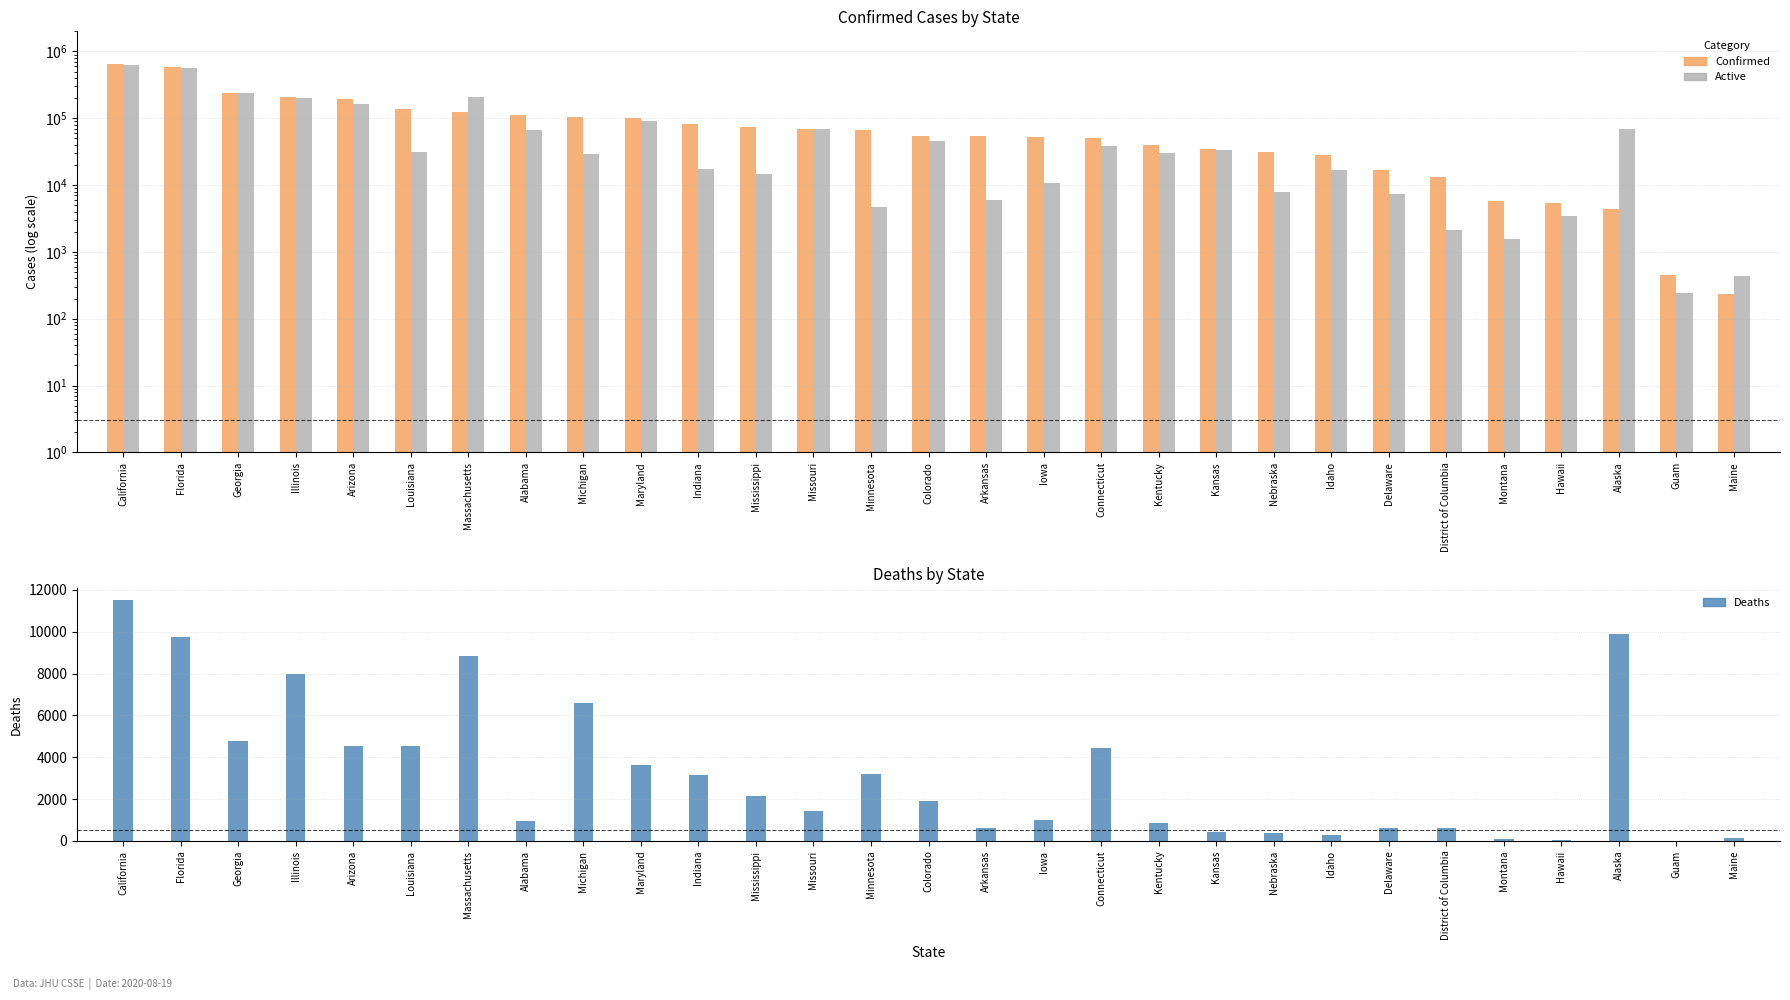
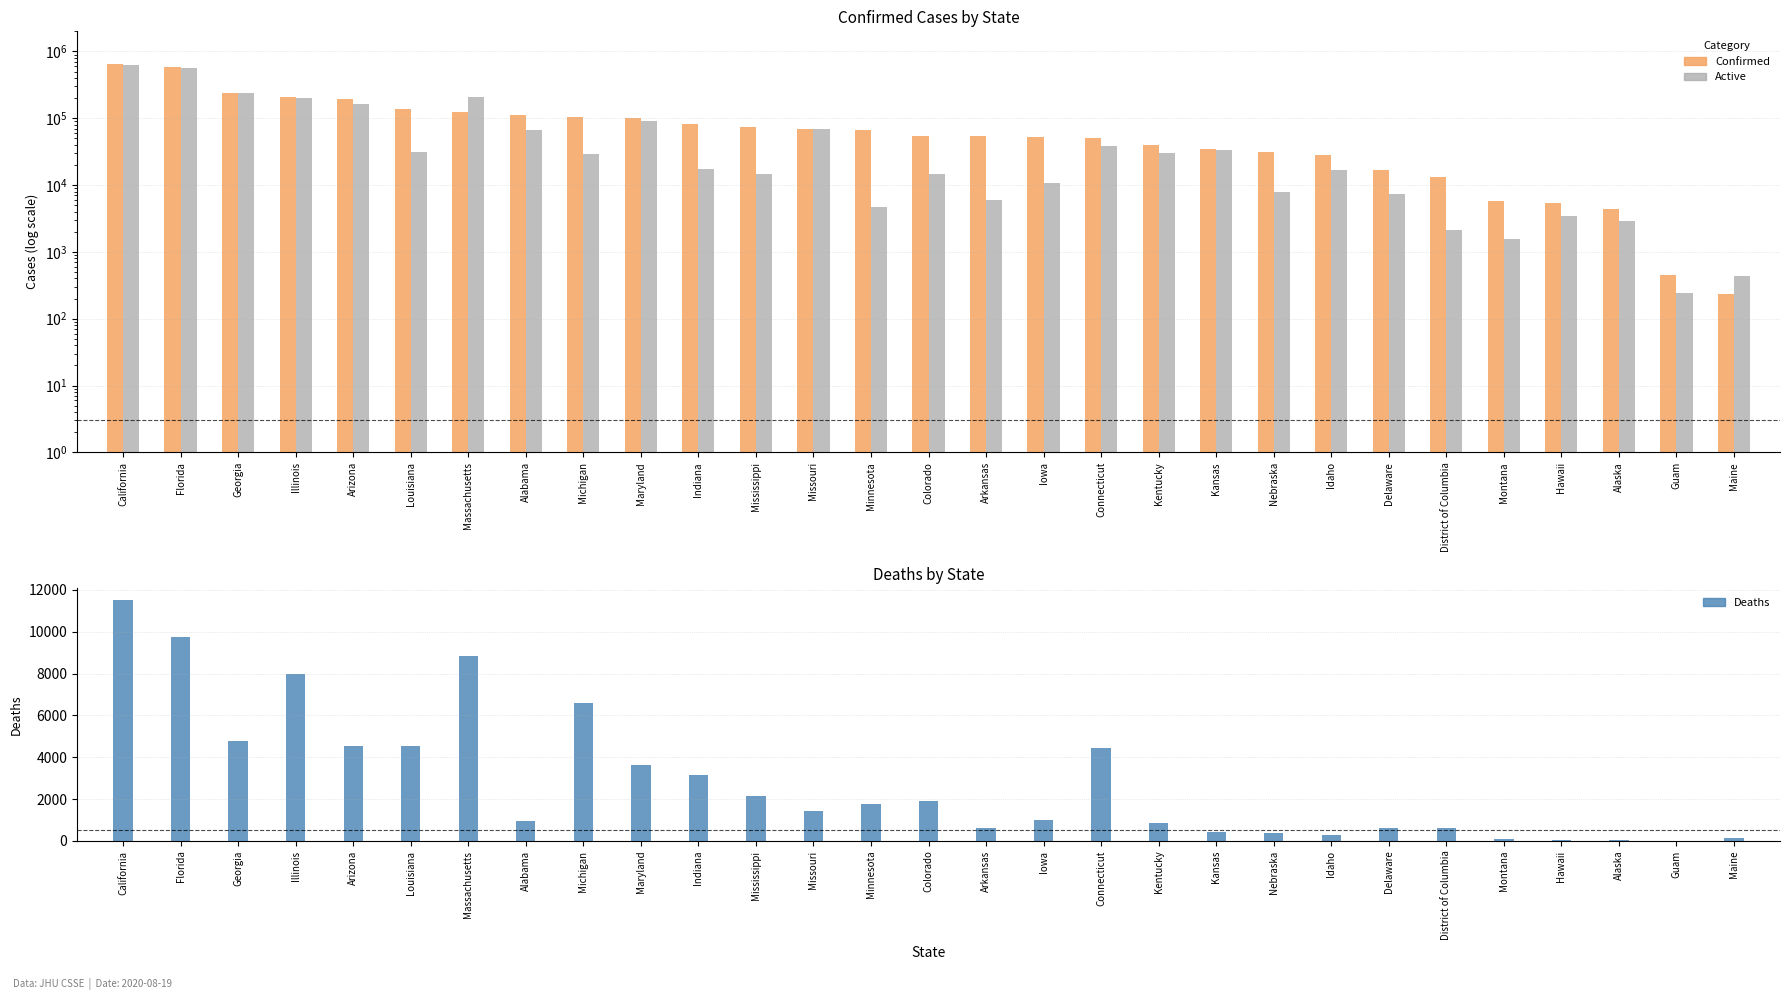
  {
    "Confirmed Cases by State": {
      "Confirmed": {
        "California": 600000,
        "Florida": 600000,
        "Georgia": 240000,
        "Illinois": 210000,
        "Arizona": 190000,
        "Louisiana": 140000,
        "Massachusetts": 120000,
        "Alabama": 110000,
        "Michigan": 100000,
        "Maryland": 100000,
        "Indiana": 80000,
        "Mississippi": 70000,
        "Missouri": 70000,
        "Minnesota": 70000,
        "Colorado": 50000,
        "Arkansas": 50000,
        "Iowa": 50000,
        "Connecticut": 50000,
        "Kentucky": 40000,
        "Kansas": 30000,
        "Nebraska": 30000,
        "Idaho": 28000,
        "Delaware": 17000,
        "District of Columbia": 13000,
        "Montana": 6000,
        "Hawaii": 5000,
        "Alaska": 4000,
        "Guam": 400,
        "Maine": 230
      },
      "Active": {
        "California": 600000,
        "Florida": 600000,
        "Georgia": 240000,
        "Illinois": 200000,
        "Arizona": 160000,
        "Louisiana": 30000,
        "Massachusetts": 210000,
        "Alabama": 70000,
        "Michigan": 29000,
        "Maryland": 90000,
        "Indiana": 17000,
        "Mississippi": 15000,
        "Missouri": 70000,
        "Minnesota": 5000,
-       "Colorado": 50000,
+       "Colorado": 15000,
        "Arkansas": 6000,
        "Iowa": 11000,
        "Connecticut": 40000,
        "Kentucky": 30000,
        "Kansas": 30000,
        "Nebraska": 8000,
        "Idaho": 17000,
        "Delaware": 7000,
        "District of Columbia": 2100,
        "Montana": 1600,
        "Hawaii": 3000,
-       "Alaska": 70000,
+       "Alaska": 2900,
        "Guam": 240,
        "Maine": 400
      }
    },
    "Deaths by State": {
      "California": 11500,
      "Florida": 9800,
      "Georgia": 4800,
      "Illinois": 8000,
      "Arizona": 4500,
      "Louisiana": 4600,
      "Massachusetts": 8800,
      "Alabama": 900,
      "Michigan": 6600,
      "Maryland": 3700,
      "Indiana": 3200,
      "Mississippi": 2100,
      "Missouri": 1400,
-     "Minnesota": 3200,
+     "Minnesota": 1800,
      "Colorado": 1900,
      "Arkansas": 600,
      "Iowa": 1000,
      "Connecticut": 4500,
      "Kentucky": 800,
      "Kansas": 400,
      "Nebraska": 400,
      "Idaho": 300,
      "Delaware": 600,
      "District of Columbia": 600,
-     "Alaska": 9900,
+     "Alaska": 0,
      "Maine": 100
    }
  }
